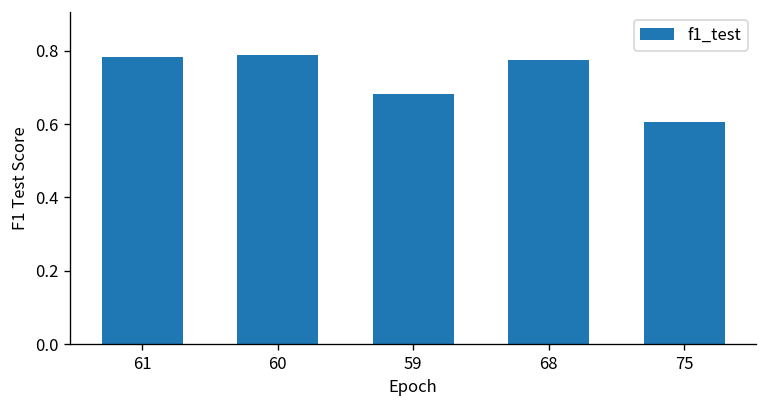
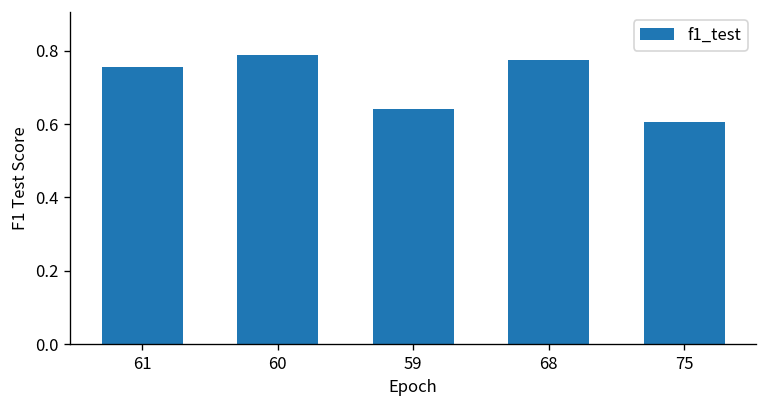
  {
-   "61": 0.78,
+   "61": 0.76,
    "60": 0.79,
-   "59": 0.68,
+   "59": 0.64,
    "68": 0.78,
    "75": 0.61
  }
